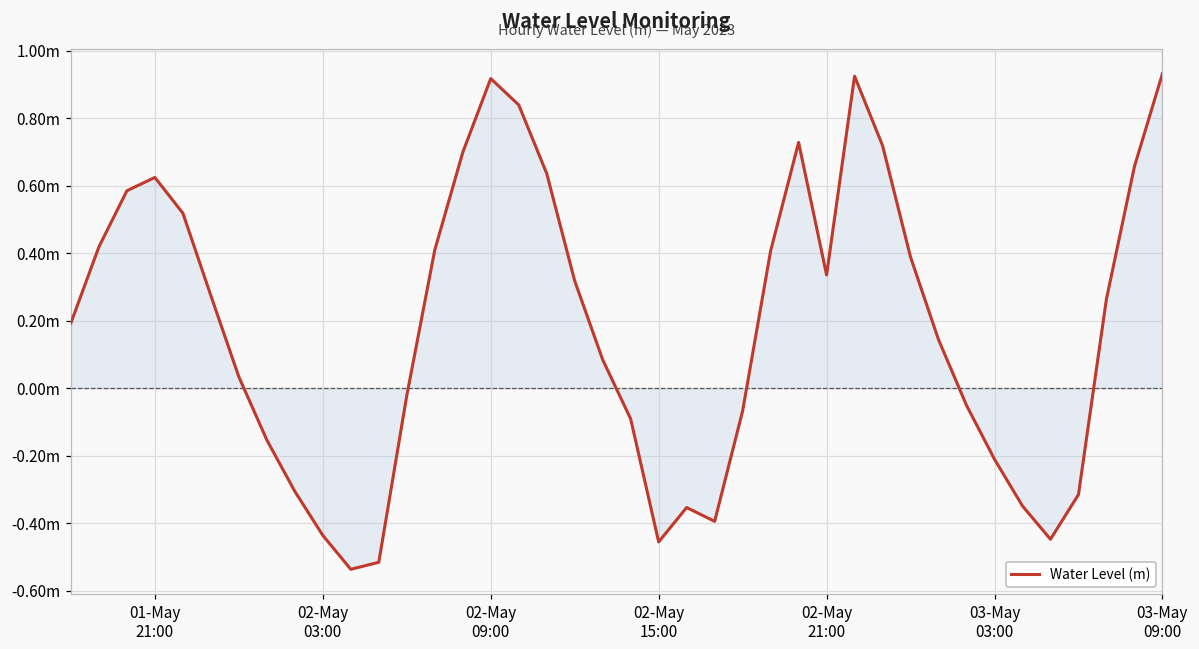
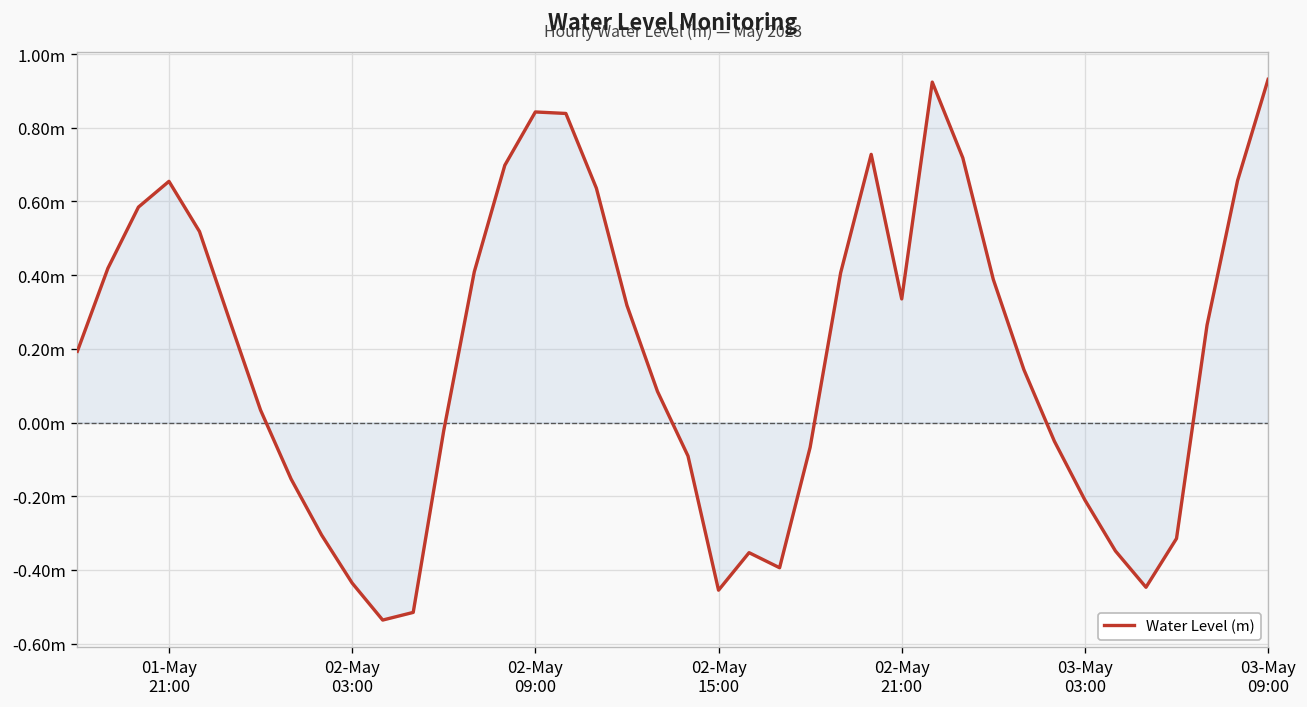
  {
    "Water Level (m)": {
-     "01-May 21:00": "0.62m",
+     "01-May 21:00": "0.65m",
      "02-May 03:00": "-0.44m",
-     "02-May 09:00": "0.92m",
+     "02-May 09:00": "0.84m",
      "02-May 15:00": "-0.46m",
      "03-May 03:00": "-0.21m"
    }
  }
